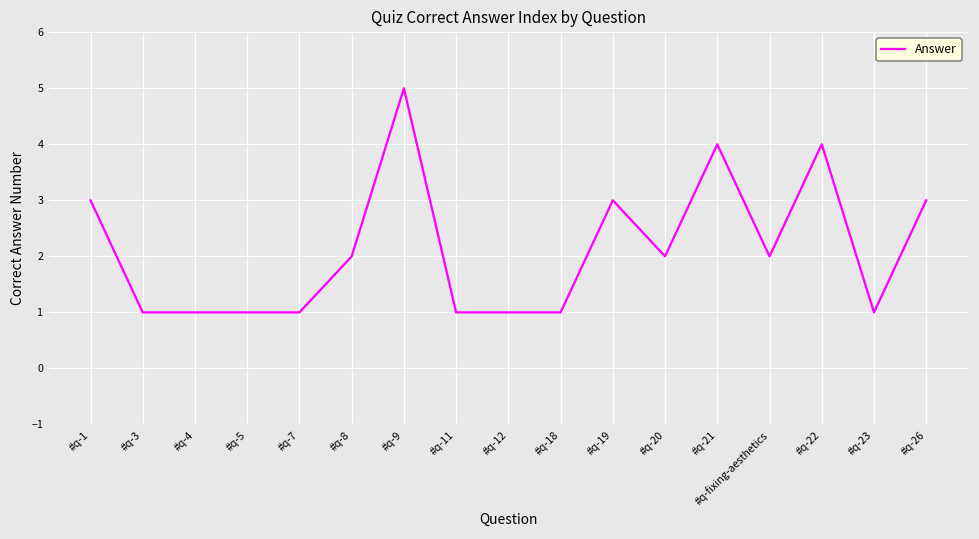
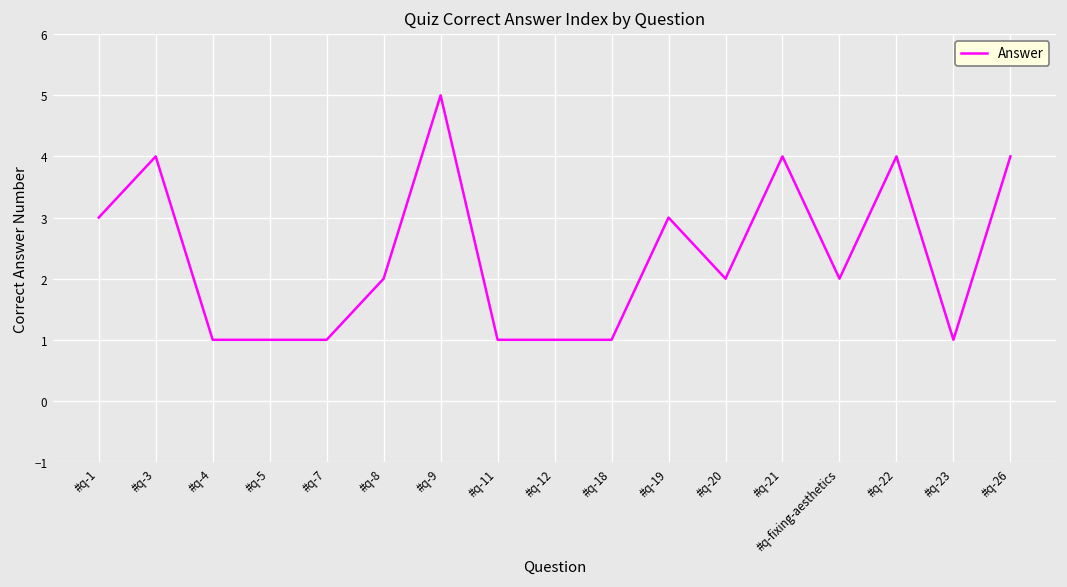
  {
    "#q-1": 3,
-   "#q-3": 1,
+   "#q-3": 4,
    "#q-4": 1,
    "#q-5": 1,
    "#q-7": 1,
    "#q-8": 2,
    "#q-9": 5,
    "#q-11": 1,
    "#q-12": 1,
    "#q-18": 1,
    "#q-19": 3,
    "#q-20": 2,
    "#q-21": 4,
    "#q-fixing-aesthetics": 2,
    "#q-22": 4,
    "#q-23": 1,
-   "#q-26": 3
+   "#q-26": 4
  }
